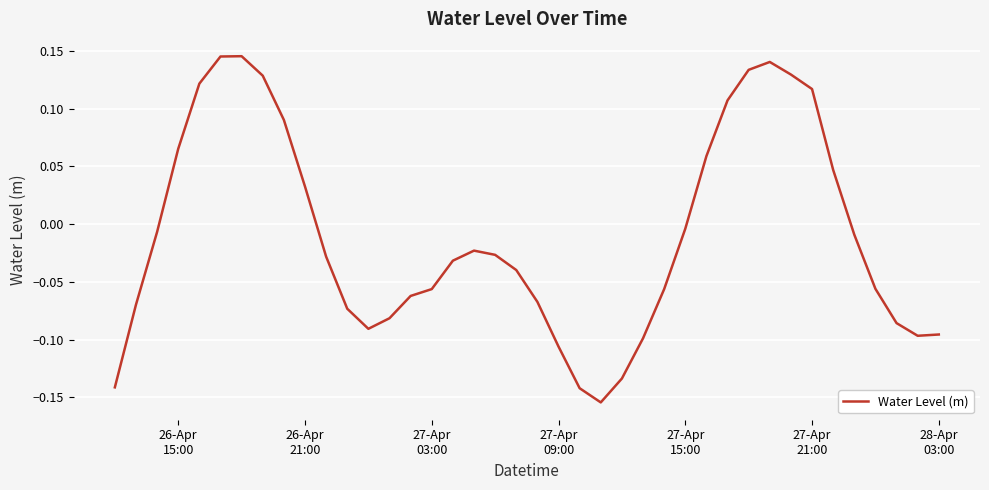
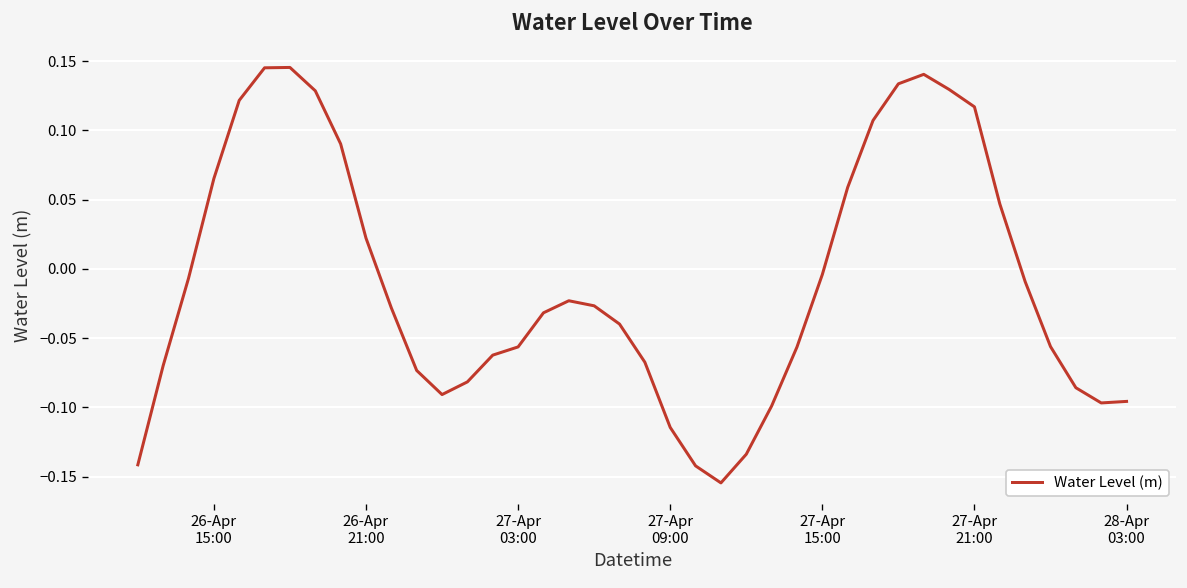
  {
    "26-Apr 15:00": 0.065,
-   "26-Apr 21:00": 0.033,
+   "26-Apr 21:00": 0.022,
    "27-Apr 03:00": -0.056,
-   "27-Apr 09:00": -0.106,
+   "27-Apr 09:00": -0.114,
    "27-Apr 15:00": -0.004,
    "27-Apr 21:00": 0.117,
    "28-Apr 03:00": -0.096
  }
